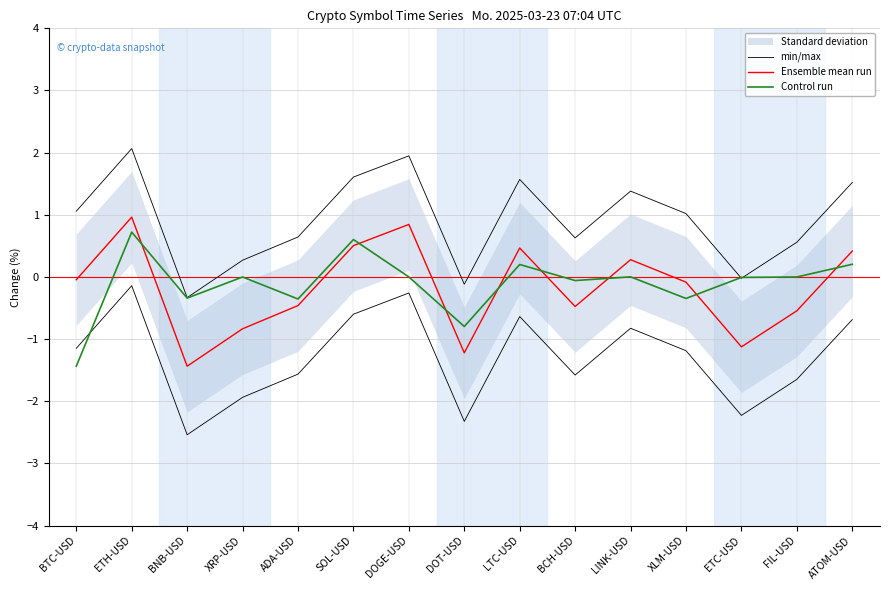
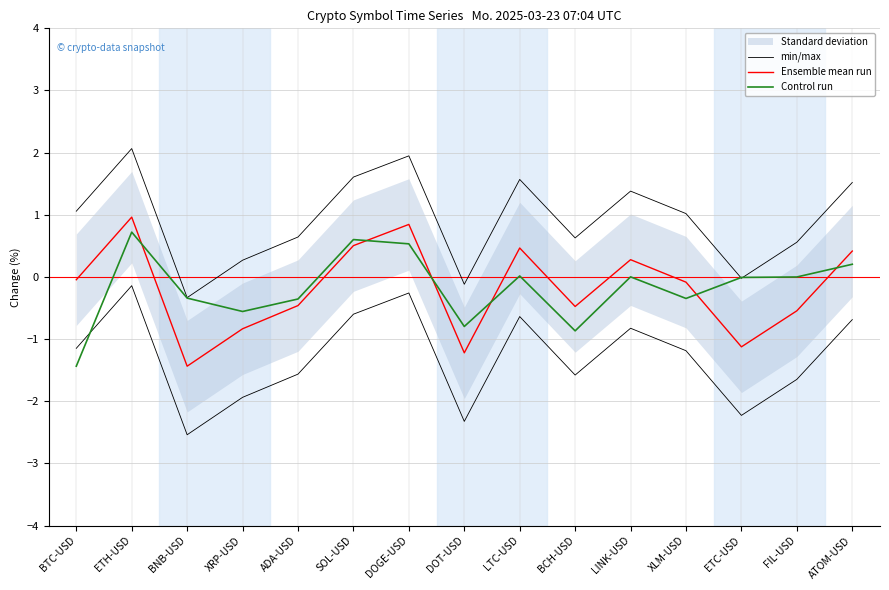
  {
    "Ensemble mean run": {
      "BTC-USD": 0.0,
      "ETH-USD": 1.0,
      "BNB-USD": -1.4,
      "XRP-USD": -0.8,
      "ADA-USD": -0.5,
      "SOL-USD": 0.5,
      "DOGE-USD": 0.8,
      "DOT-USD": -1.2,
      "LTC-USD": 0.5,
      "BCH-USD": -0.5,
      "LINK-USD": 0.3,
      "XLM-USD": -0.1,
      "ETC-USD": -1.1,
      "FIL-USD": -0.5,
      "ATOM-USD": 0.4
    },
    "Control run": {
      "BTC-USD": -1.4,
      "ETH-USD": 0.7,
-     "XRP-USD": 0.0,
+     "XRP-USD": -0.6,
      "ADA-USD": -0.4,
      "SOL-USD": 0.6,
-     "DOGE-USD": 0.0,
+     "DOGE-USD": 0.5,
      "DOT-USD": -0.8,
-     "LTC-USD": 0.2,
-     "BCH-USD": -0.1,
+     "LTC-USD": 0.0,
+     "BCH-USD": -0.9,
      "LINK-USD": 0.0,
      "XLM-USD": -0.3,
      "FIL-USD": 0.0,
      "ATOM-USD": 0.2
    }
  }
